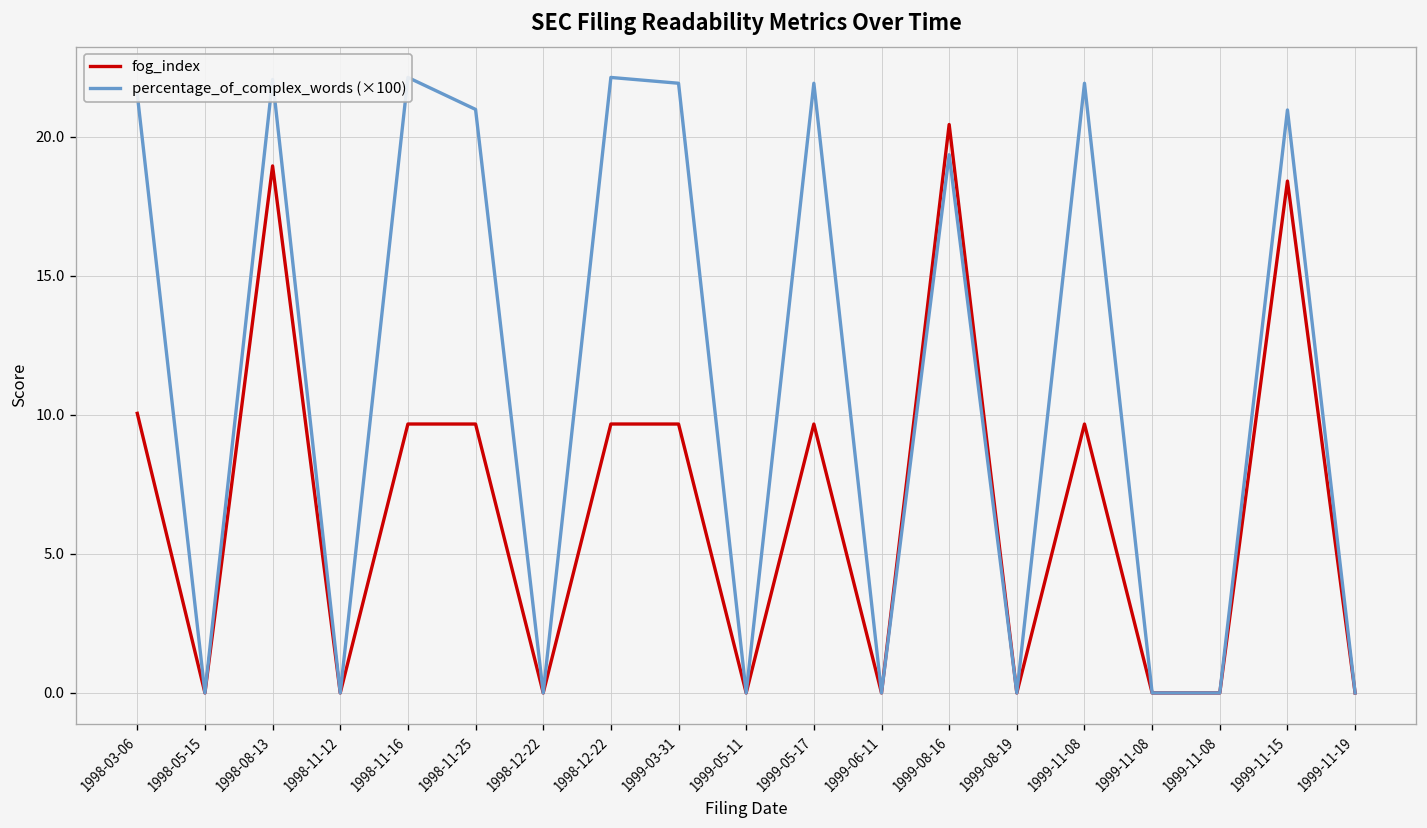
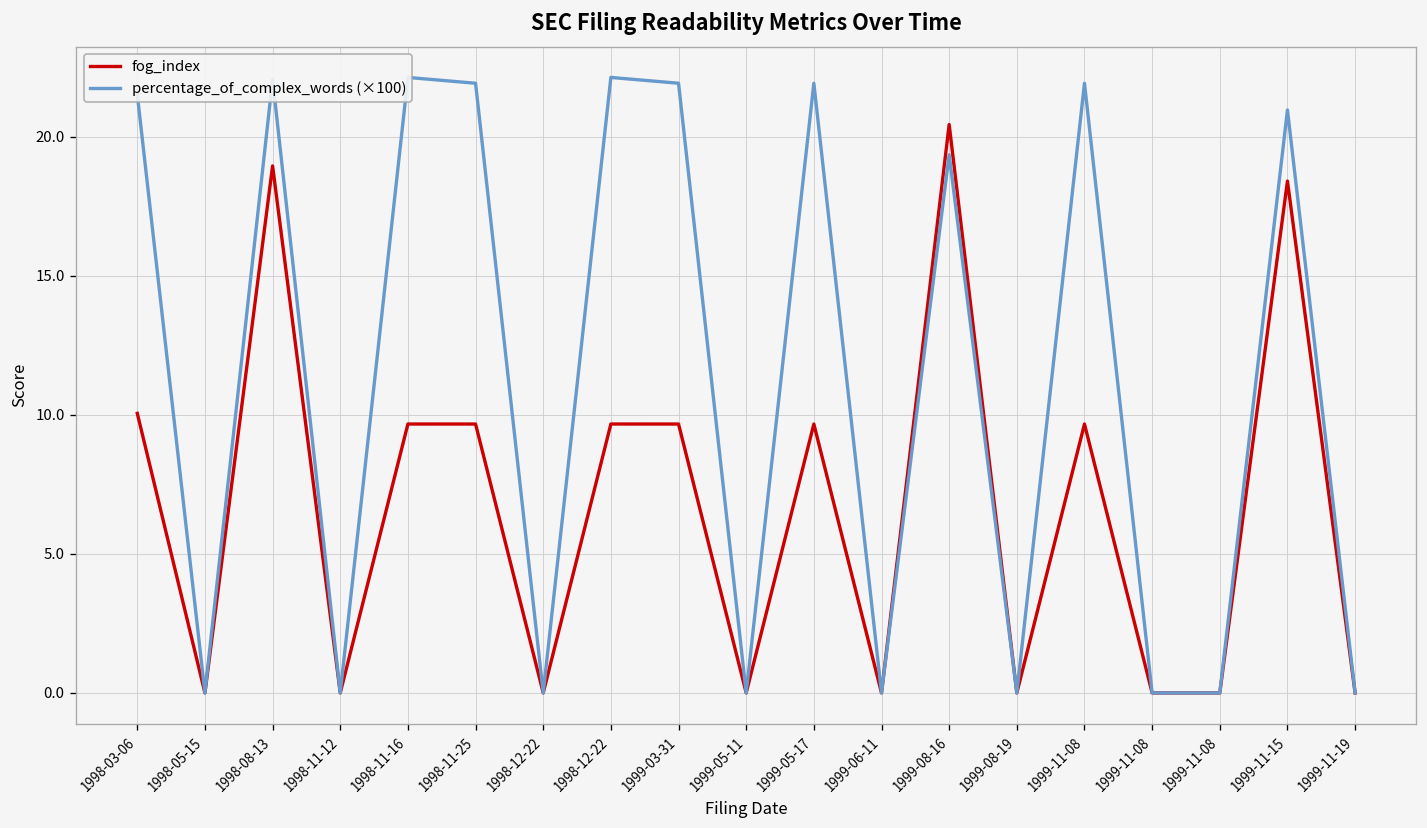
  {
    "fog_index": {
      "1998-03-06": 10.1,
      "1998-08-13": 18.9,
      "1998-11-16": 9.7,
      "1998-11-25": 9.7,
      "1999-03-31": 9.7,
      "1999-05-17": 9.7,
      "1999-08-16": 20.4,
      "1999-11-15": 18.4
    },
    "percentage_of_complex_words (×100)": {
-     "1998-11-25": 21.0,
+     "1998-11-25": 21.9,
      "1999-03-31": 21.9,
      "1999-05-17": 21.9,
      "1999-08-16": 19.4,
      "1999-11-15": 21.0
    }
  }
